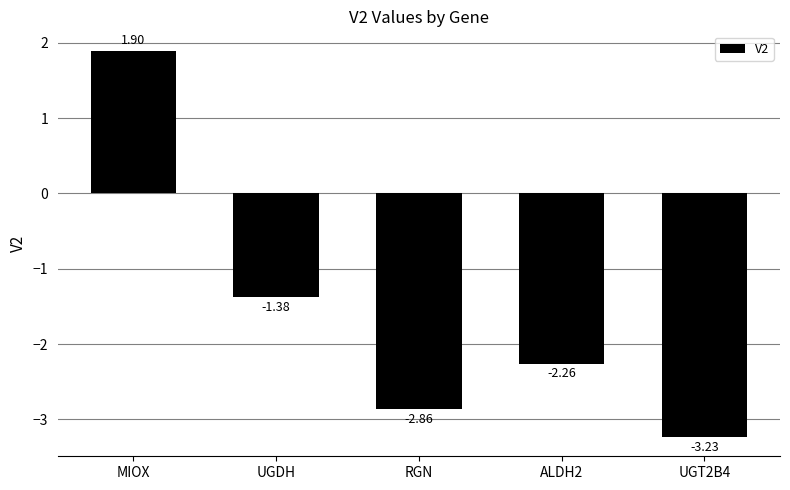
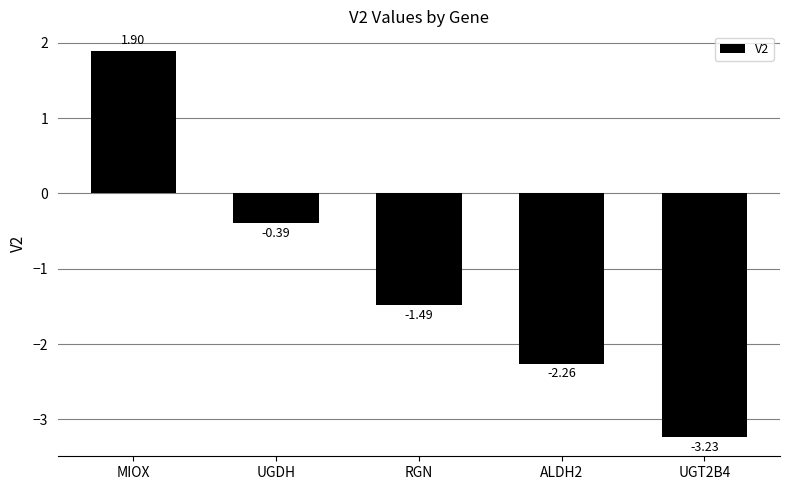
  {
    "MIOX": 1.90,
-   "UGDH": -1.38,
-   "RGN": -2.86,
+   "UGDH": -0.39,
+   "RGN": -1.49,
    "ALDH2": -2.26,
    "UGT2B4": -3.23
  }
